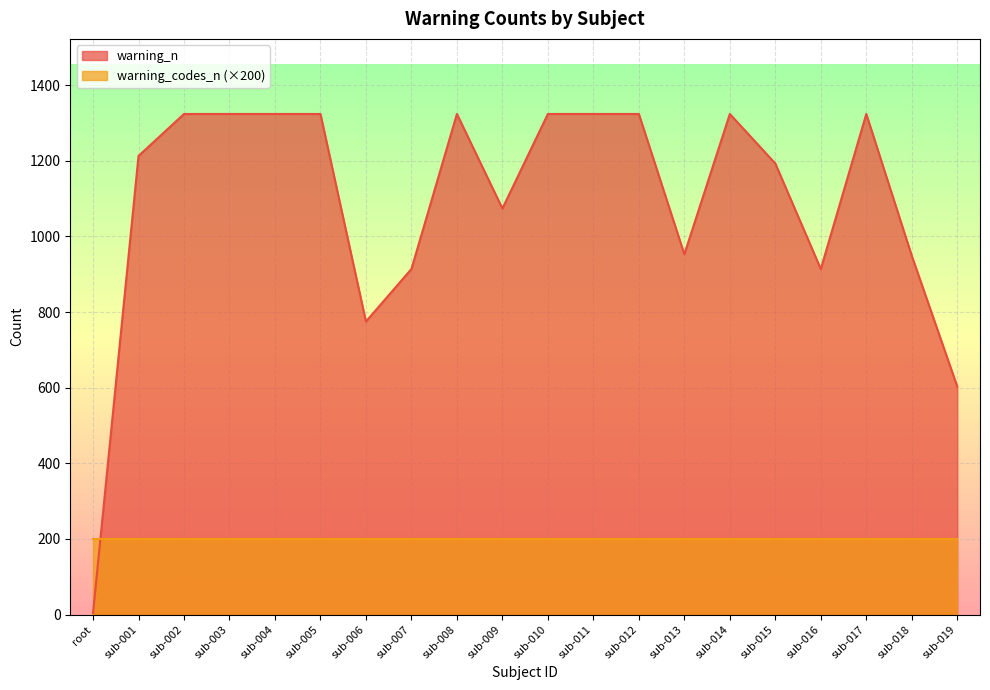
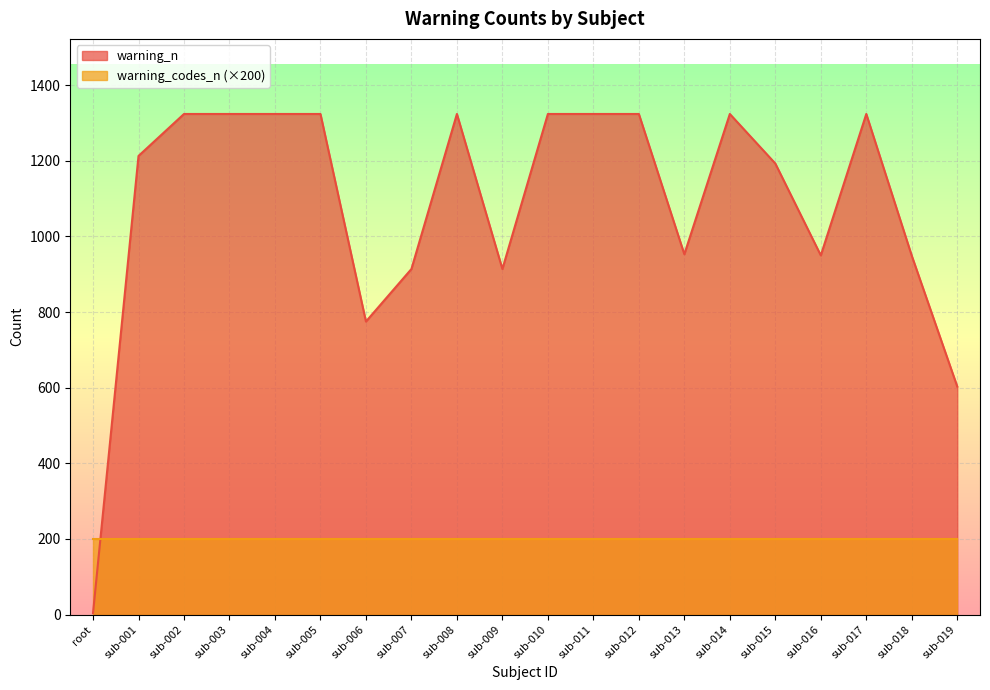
  {
    "warning_n": {
      "root": 0,
      "sub-001": 1210,
      "sub-002": 1320,
      "sub-003": 1320,
      "sub-004": 1320,
      "sub-005": 1320,
      "sub-006": 780,
      "sub-007": 910,
      "sub-008": 1320,
-     "sub-009": 1070,
+     "sub-009": 910,
      "sub-010": 1320,
      "sub-011": 1320,
      "sub-012": 1320,
      "sub-013": 950,
      "sub-014": 1320,
      "sub-015": 1190,
-     "sub-016": 910,
+     "sub-016": 950,
      "sub-017": 1320,
      "sub-018": 950,
      "sub-019": 600
    },
    "warning_codes_n (×200)": {
      "root": 200,
      "sub-001": 200,
      "sub-002": 200,
      "sub-003": 200,
      "sub-004": 200,
      "sub-005": 200,
      "sub-006": 200,
      "sub-007": 200,
      "sub-008": 200,
      "sub-009": 200,
      "sub-010": 200,
      "sub-011": 200,
      "sub-012": 200,
      "sub-013": 200,
      "sub-014": 200,
      "sub-015": 200,
      "sub-016": 200,
      "sub-017": 200,
      "sub-018": 200,
      "sub-019": 200
    }
  }
